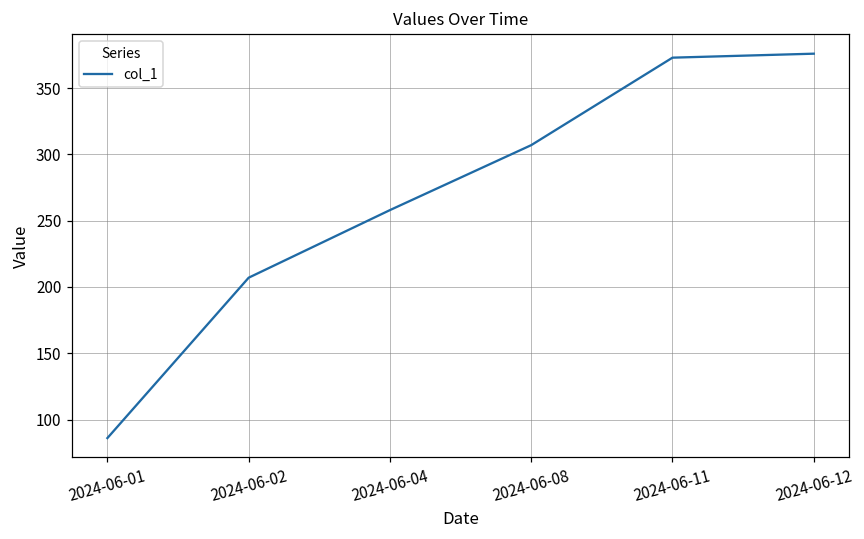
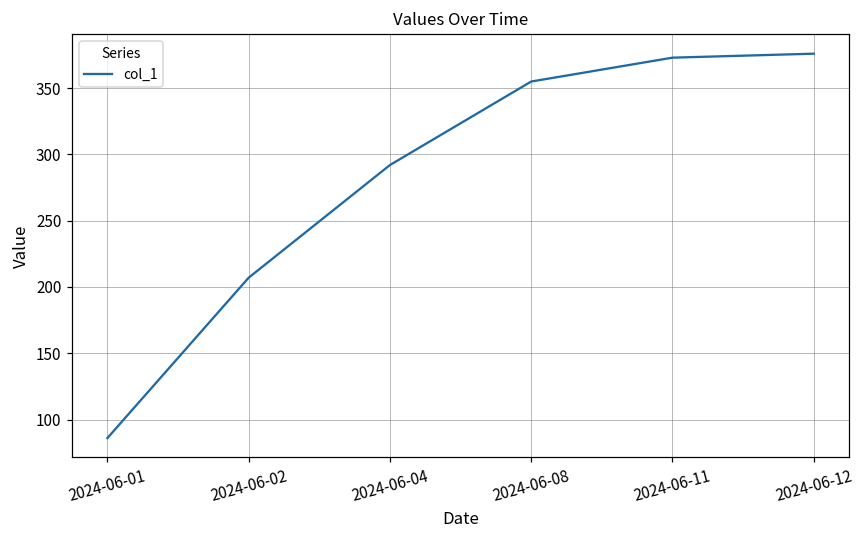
  {
    "2024-06-01": 86,
    "2024-06-02": 207,
-   "2024-06-04": 258,
-   "2024-06-08": 307,
+   "2024-06-04": 292,
+   "2024-06-08": 355,
    "2024-06-11": 373,
    "2024-06-12": 376
  }
